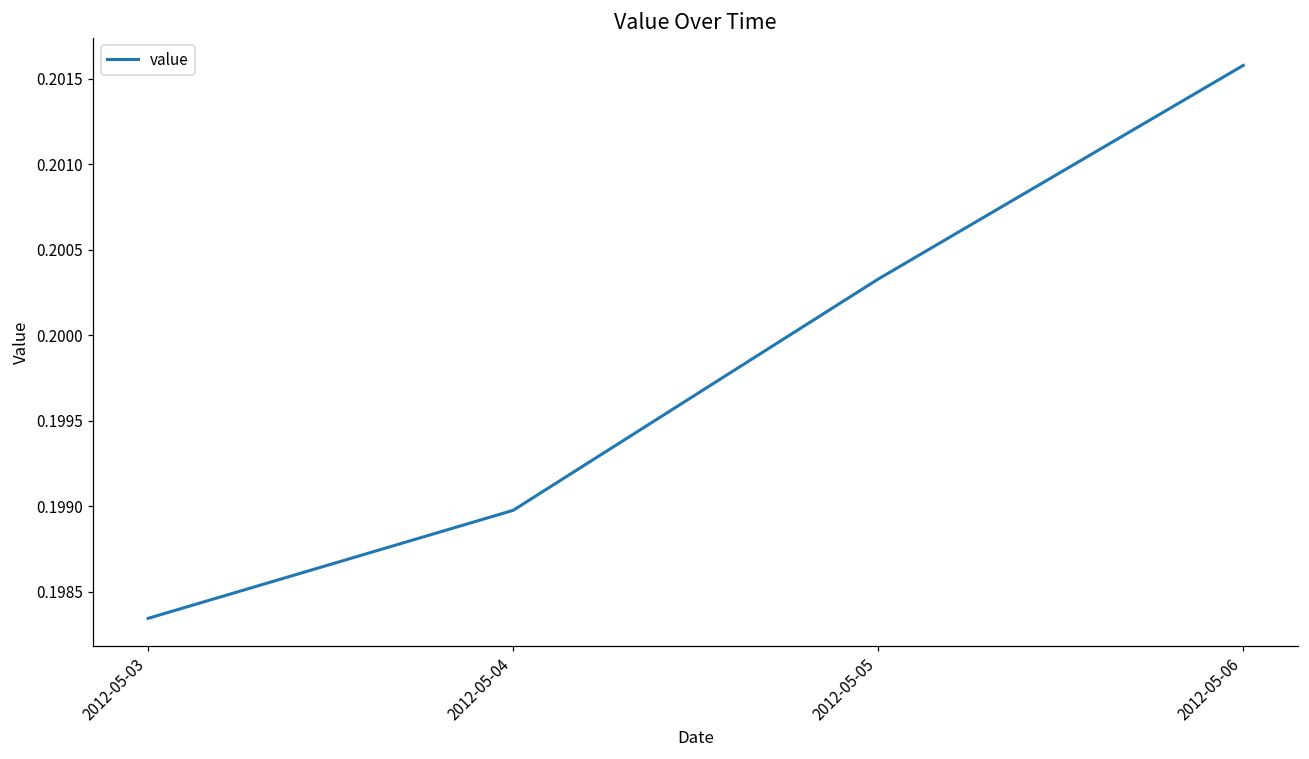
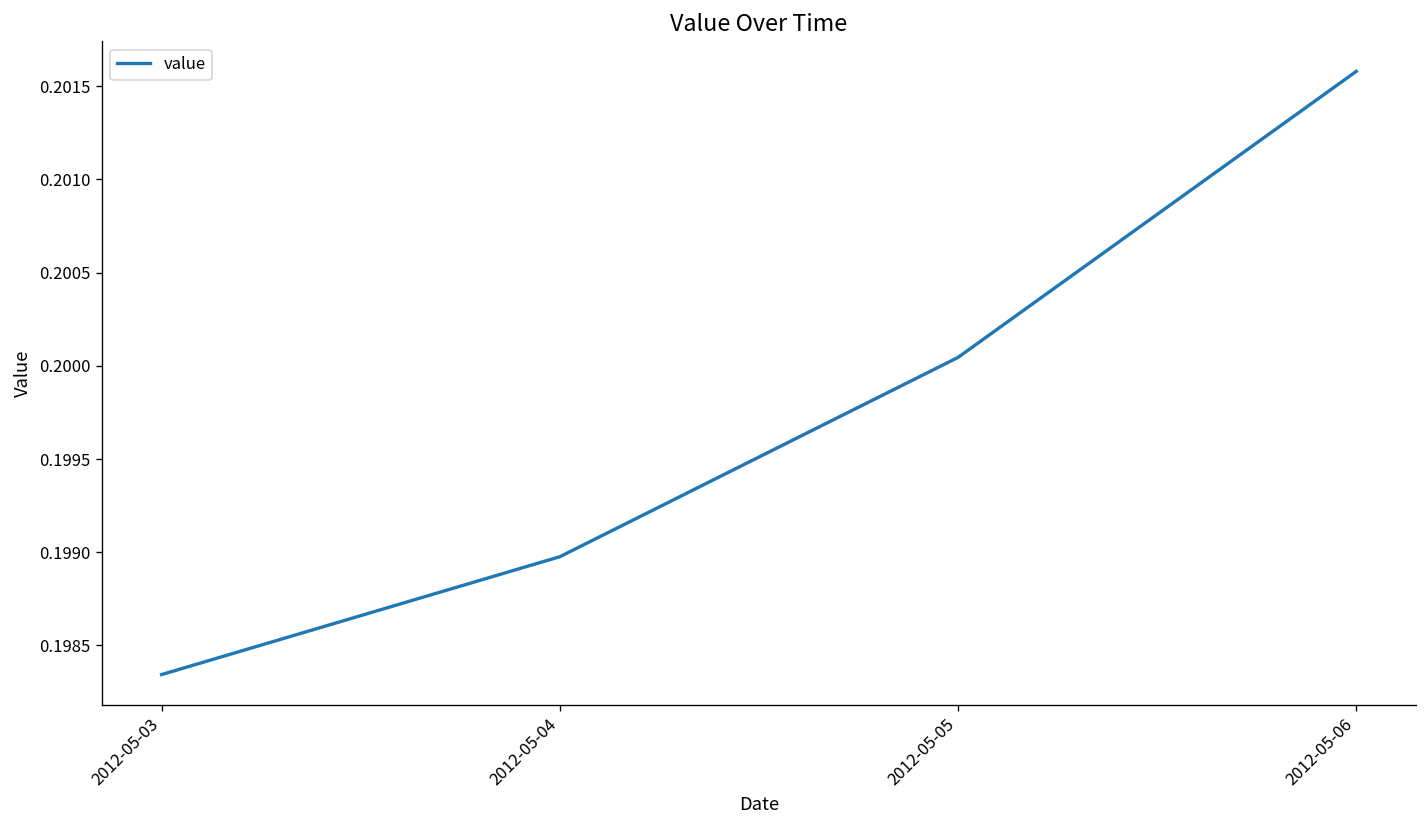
  {
    "2012-05-03": 0.19834,
    "2012-05-04": 0.19898,
-   "2012-05-05": 0.20033,
+   "2012-05-05": 0.20005,
    "2012-05-06": 0.20158
  }
